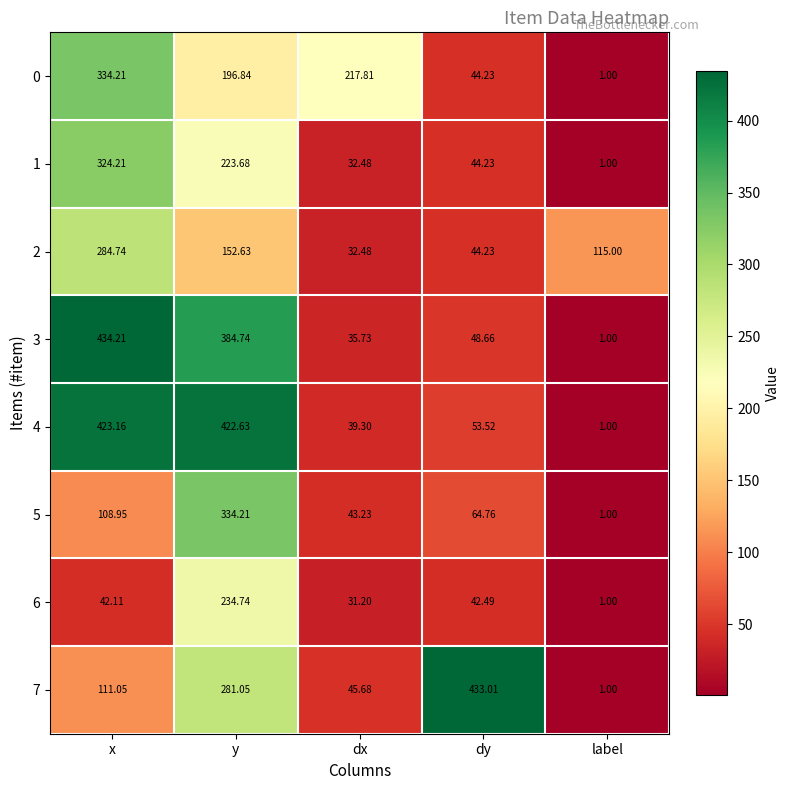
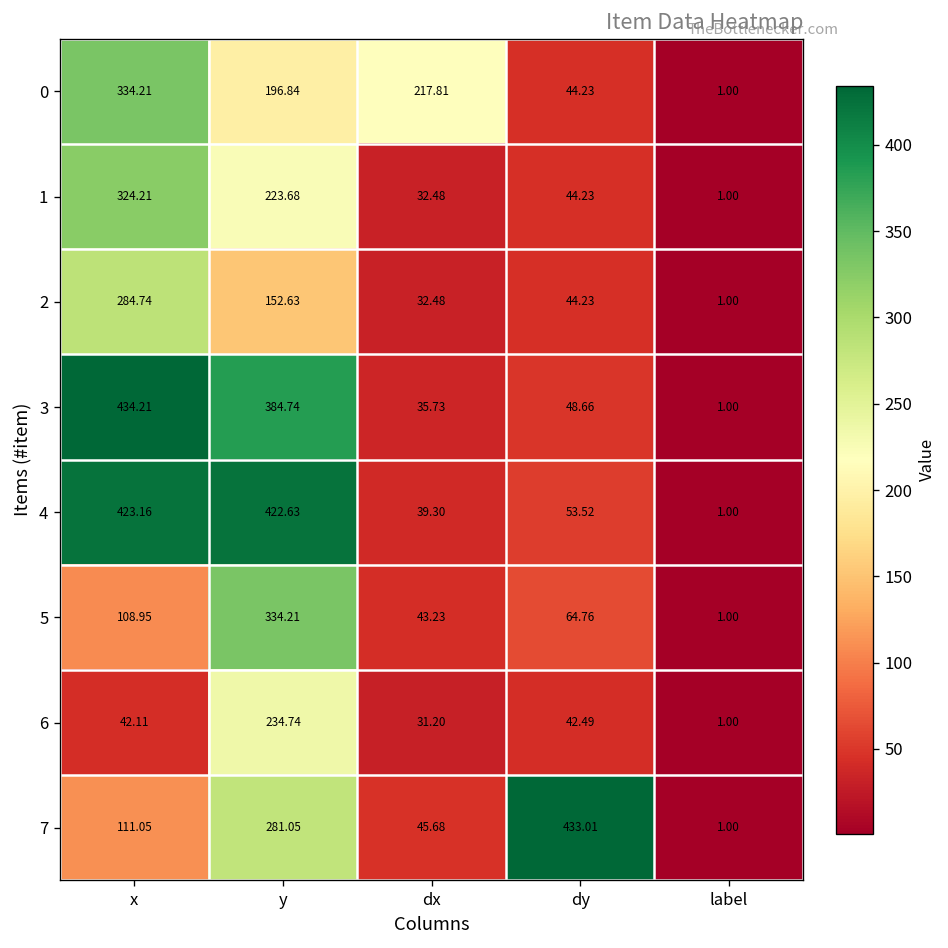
  {
    "0": {
      "x": 334.21,
      "y": 196.84,
      "dx": 217.81,
      "dy": 44.23,
      "label": 1.00
    },
    "1": {
      "x": 324.21,
      "y": 223.68,
      "dx": 32.48,
      "dy": 44.23,
      "label": 1.00
    },
    "2": {
      "x": 284.74,
      "y": 152.63,
      "dx": 32.48,
      "dy": 44.23,
-     "label": 115.00
+     "label": 1.00
    },
    "3": {
      "x": 434.21,
      "y": 384.74,
      "dx": 35.73,
      "dy": 48.66,
      "label": 1.00
    },
    "4": {
      "x": 423.16,
      "y": 422.63,
      "dx": 39.30,
      "dy": 53.52,
      "label": 1.00
    },
    "5": {
      "x": 108.95,
      "y": 334.21,
      "dx": 43.23,
      "dy": 64.76,
      "label": 1.00
    },
    "6": {
      "x": 42.11,
      "y": 234.74,
      "dx": 31.20,
      "dy": 42.49,
      "label": 1.00
    },
    "7": {
      "x": 111.05,
      "y": 281.05,
      "dx": 45.68,
      "dy": 433.01,
      "label": 1.00
    }
  }
